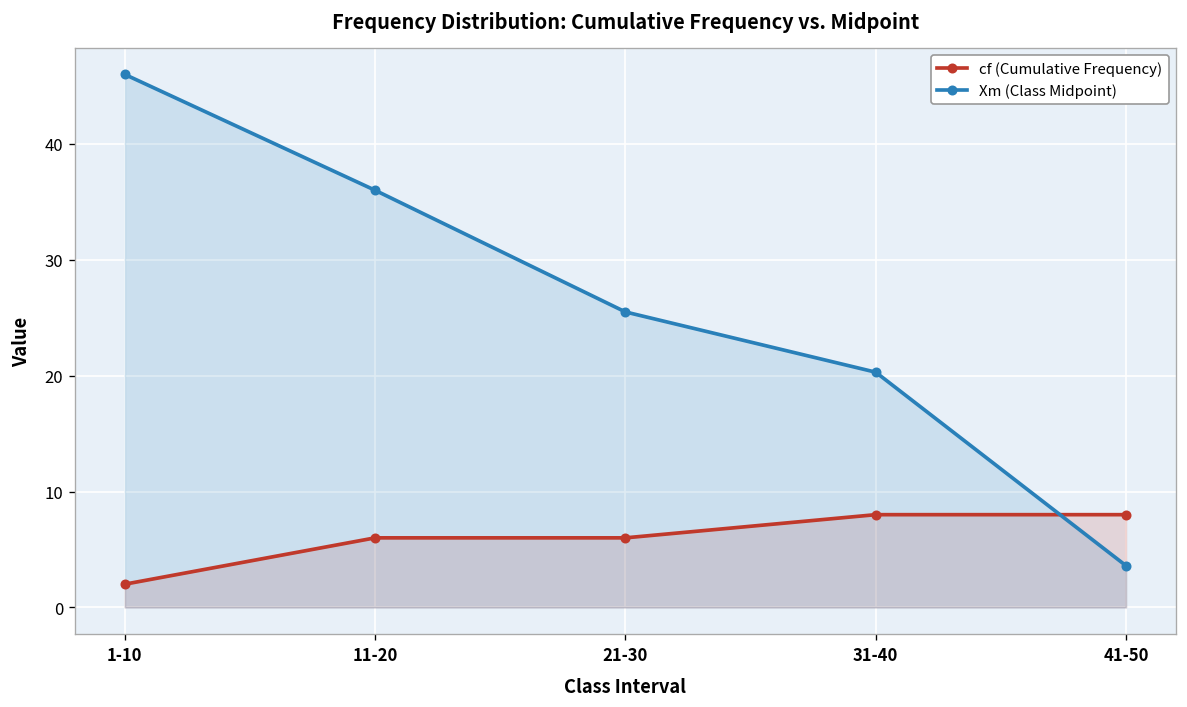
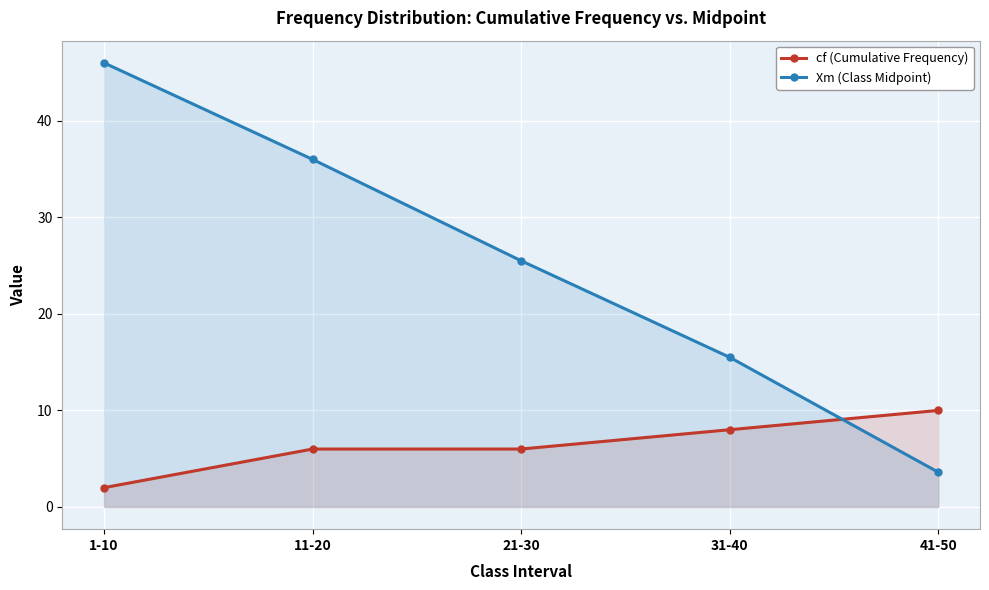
  {
    "cf (Cumulative Frequency)": {
      "1-10": 2,
      "11-20": 6,
      "21-30": 6,
      "31-40": 8,
-     "41-50": 8
+     "41-50": 10
    },
    "Xm (Class Midpoint)": {
      "1-10": 46,
      "11-20": 36,
      "21-30": 26,
-     "31-40": 20,
+     "31-40": 16,
      "41-50": 4
    }
  }
